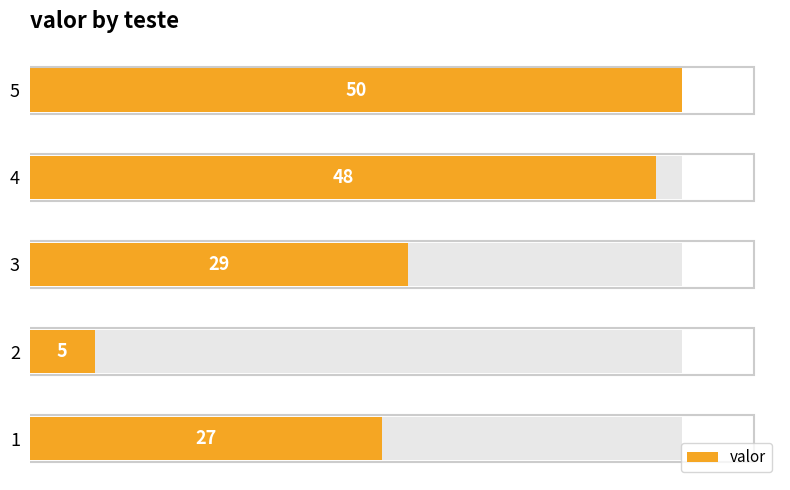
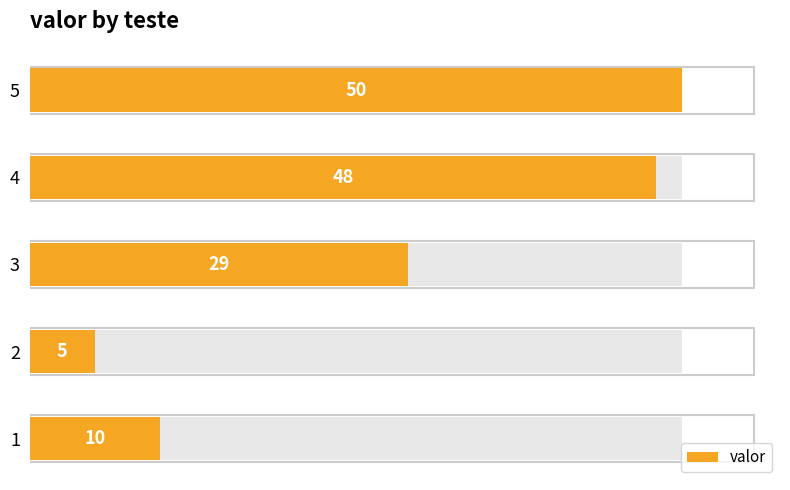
  {
    "valor": {
      "5": 50,
-     "1": 27
+     "1": 10
    }
  }
